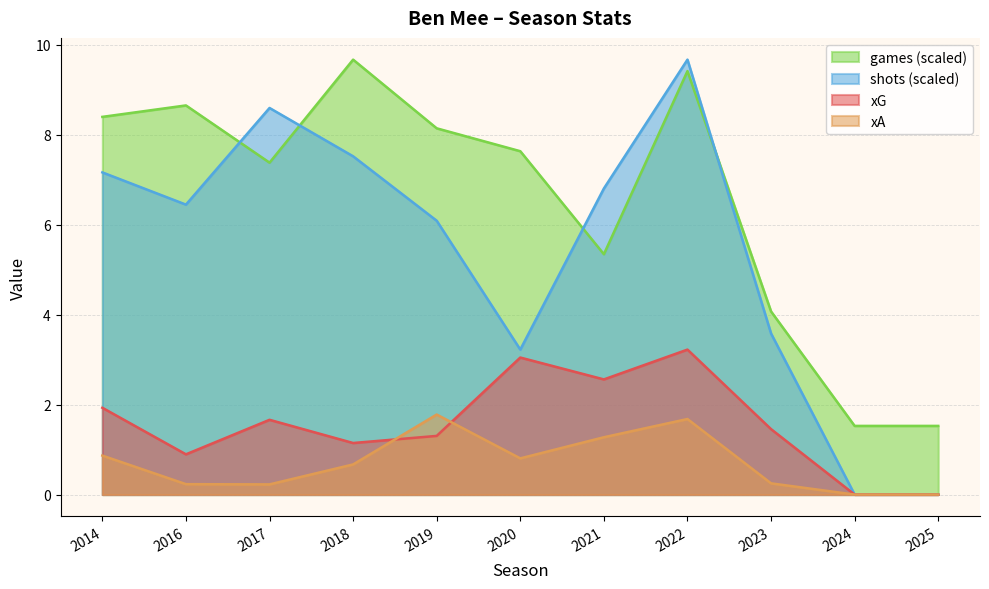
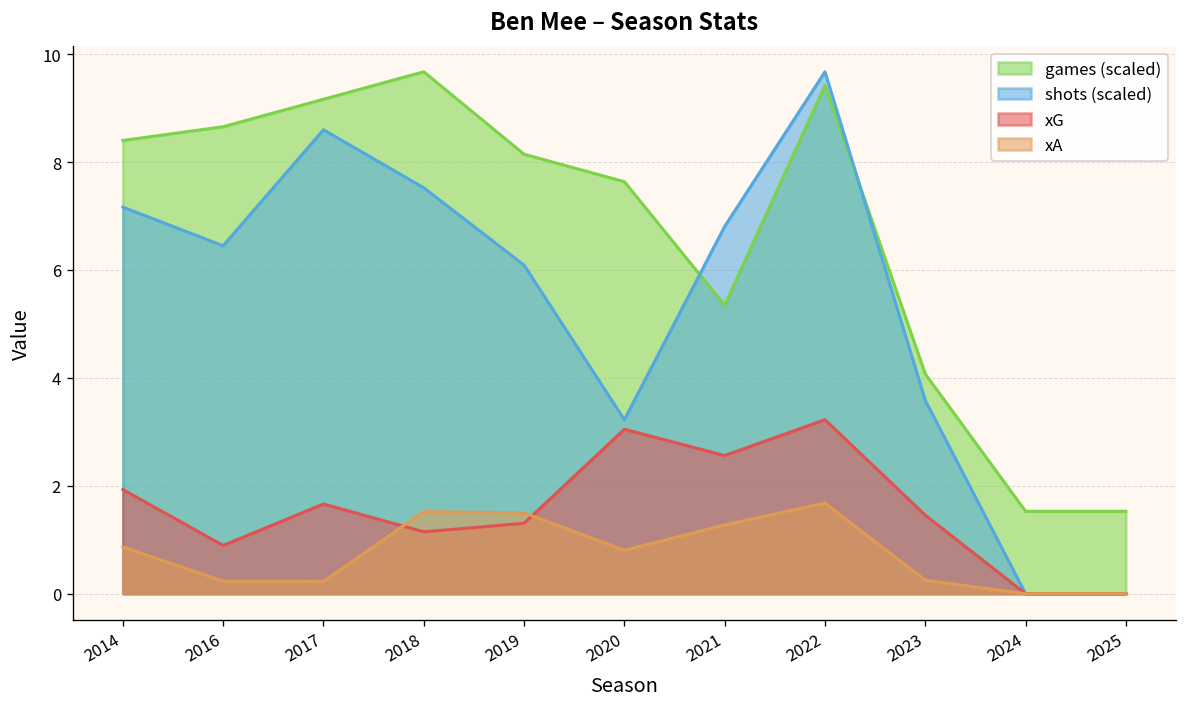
  {
    "games (scaled)": {
      "2014": 8.4,
      "2016": 8.7,
-     "2017": 7.4,
+     "2017": 9.2,
      "2018": 9.7,
      "2019": 8.1,
      "2020": 7.6,
      "2021": 5.3,
      "2022": 9.4,
      "2023": 4.1,
      "2024": 1.5,
      "2025": 1.5
    },
    "shots (scaled)": {
      "2014": 7.2,
      "2016": 6.4,
      "2017": 8.6,
      "2018": 7.5,
      "2019": 6.1,
      "2020": 3.2,
      "2021": 6.8,
      "2022": 9.7,
      "2023": 3.6
    },
    "xG": {
      "2014": 1.9,
      "2016": 0.9,
      "2017": 1.7,
      "2018": 1.1,
      "2019": 1.3,
      "2020": 3.0,
      "2021": 2.6,
      "2022": 3.2,
      "2023": 1.5
    },
    "xA": {
      "2014": 0.9,
      "2016": 0.2,
      "2017": 0.2,
-     "2018": 0.7,
-     "2019": 1.8,
+     "2018": 1.5,
+     "2019": 1.5,
      "2020": 0.8,
      "2021": 1.3,
      "2022": 1.7,
      "2023": 0.2
    }
  }
